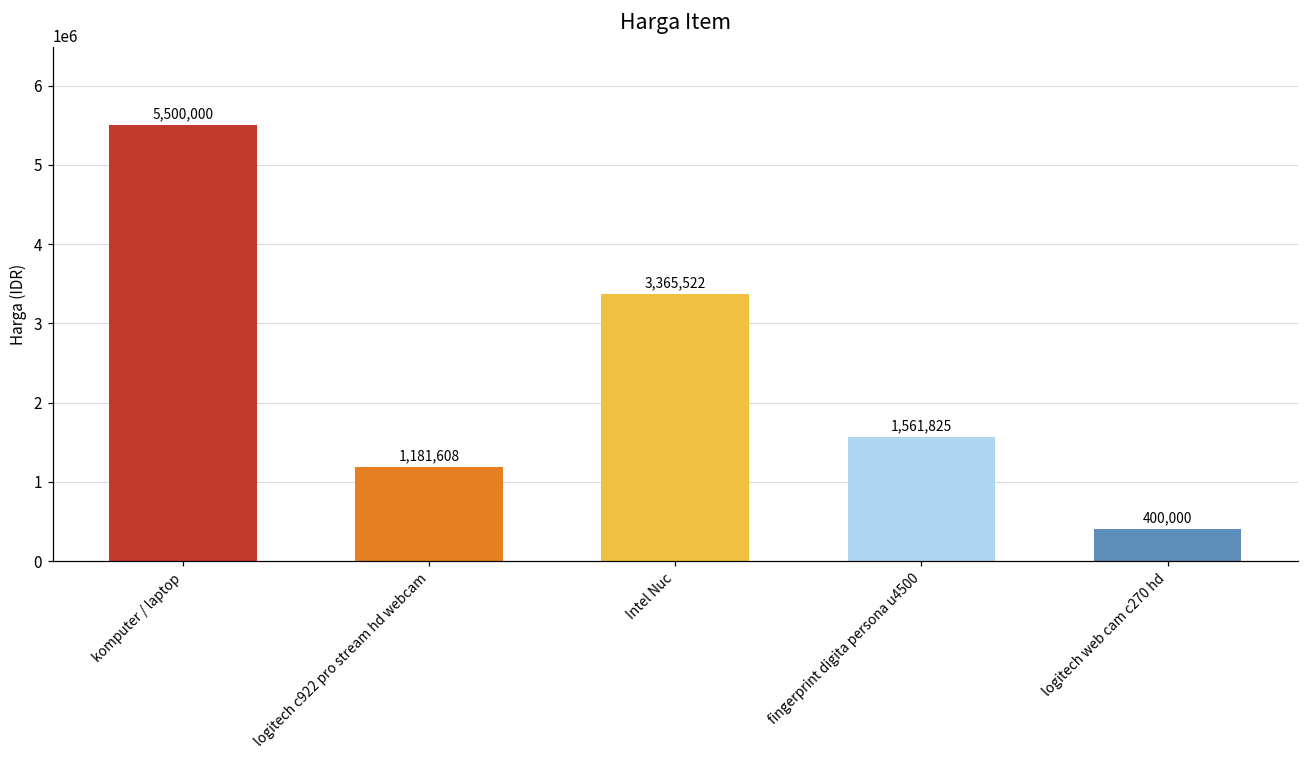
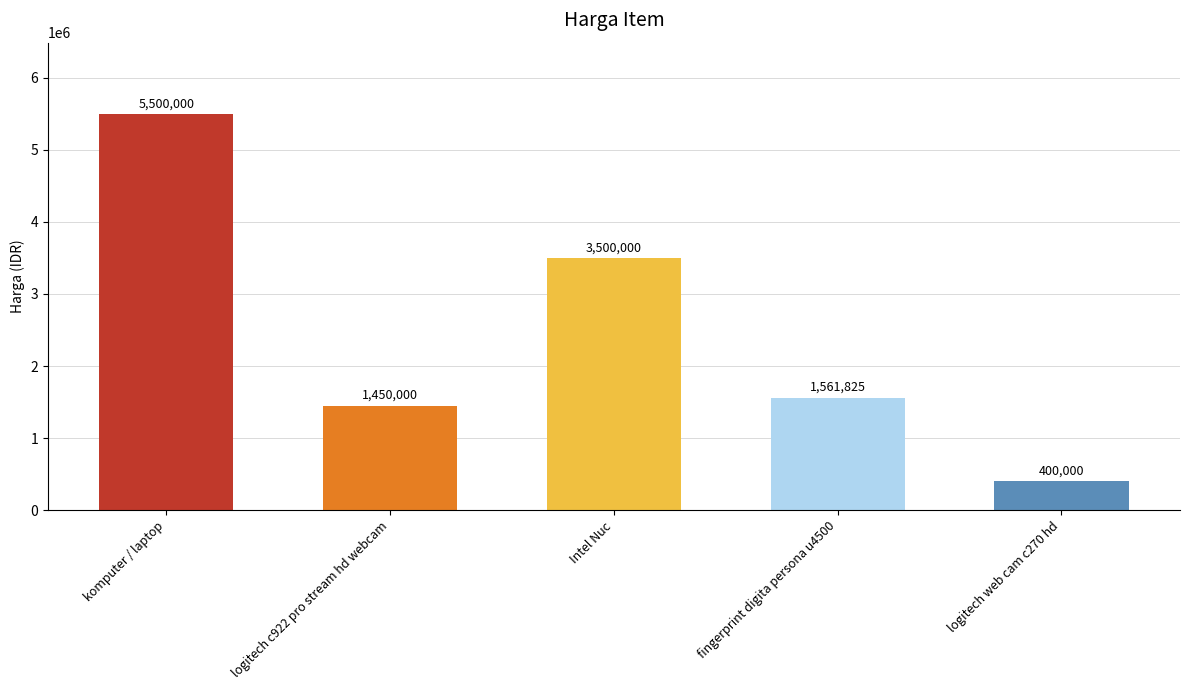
  {
    "komputer / laptop": "5,500,000",
-   "logitech c922 pro stream hd webcam": "1,181,608",
-   "Intel Nuc": "3,365,522",
+   "logitech c922 pro stream hd webcam": "1,450,000",
+   "Intel Nuc": "3,500,000",
    "fingerprint digita persona u4500": "1,561,825",
    "logitech web cam c270 hd": "400,000"
  }
